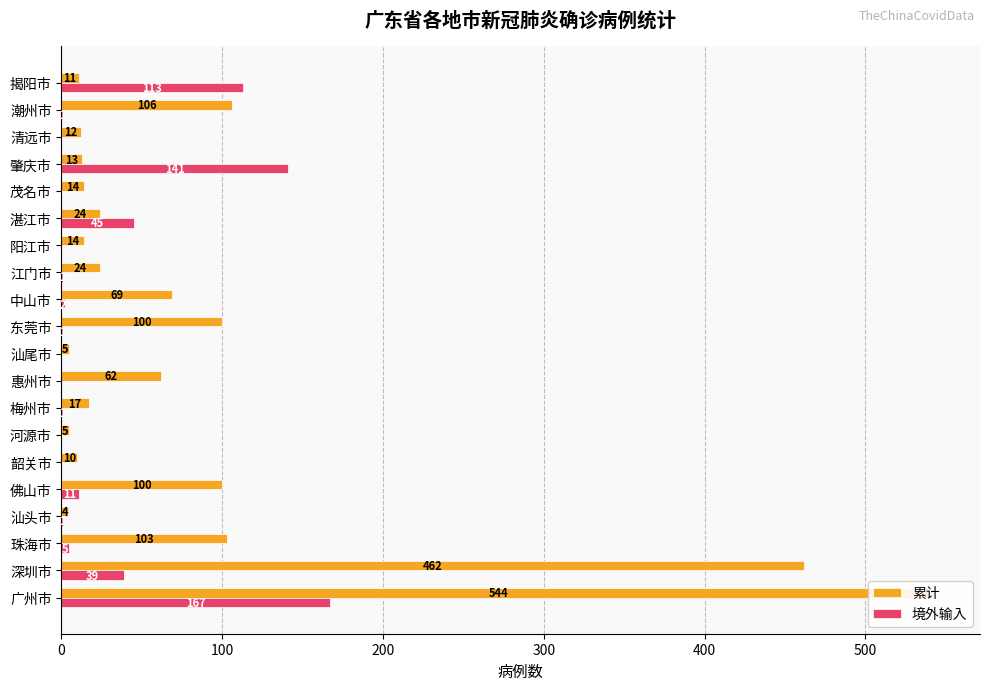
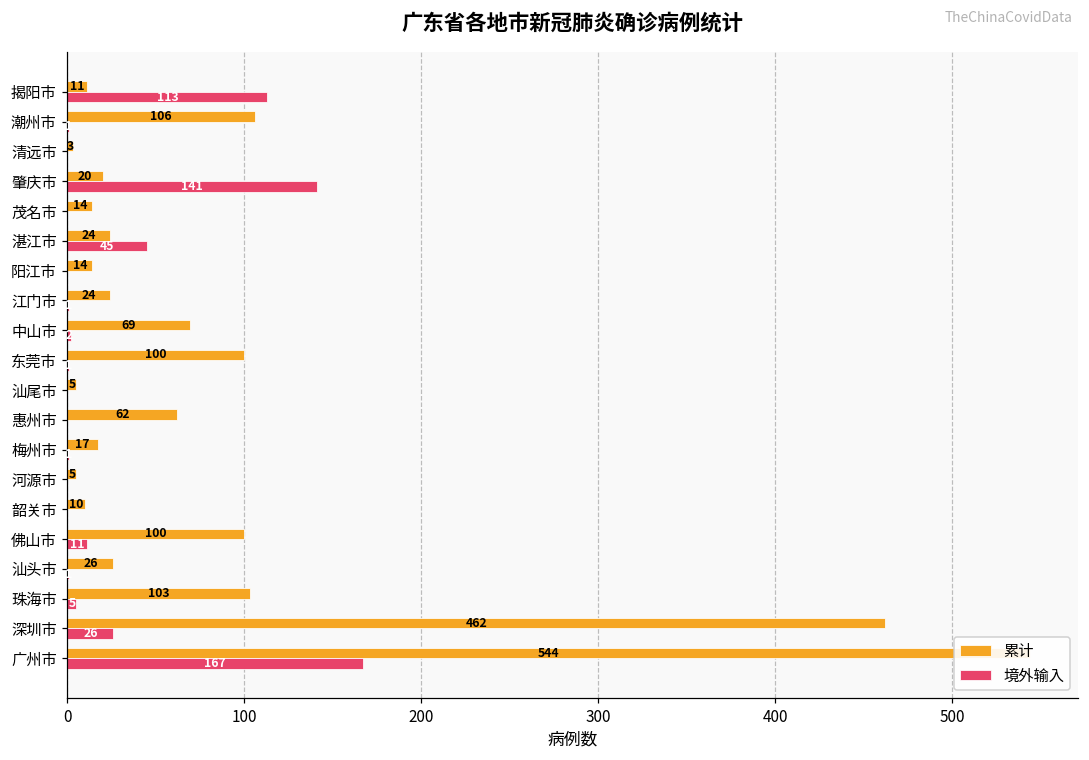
  {
    "累计": {
      "揭阳市": 11,
      "潮州市": 106,
-     "清远市": 12,
-     "肇庆市": 13,
+     "清远市": 3,
+     "肇庆市": 20,
      "茂名市": 14,
      "湛江市": 24,
      "阳江市": 14,
      "江门市": 24,
      "中山市": 69,
      "东莞市": 100,
      "汕尾市": 5,
      "惠州市": 62,
      "梅州市": 17,
      "河源市": 5,
      "韶关市": 10,
      "佛山市": 100,
-     "汕头市": 4,
+     "汕头市": 26,
      "珠海市": 103,
      "深圳市": 462
    },
    "境外输入": {
      "湛江市": 45,
      "佛山市": 11,
      "珠海市": 5,
-     "深圳市": 39,
+     "深圳市": 26,
      "广州市": 167
    }
  }
